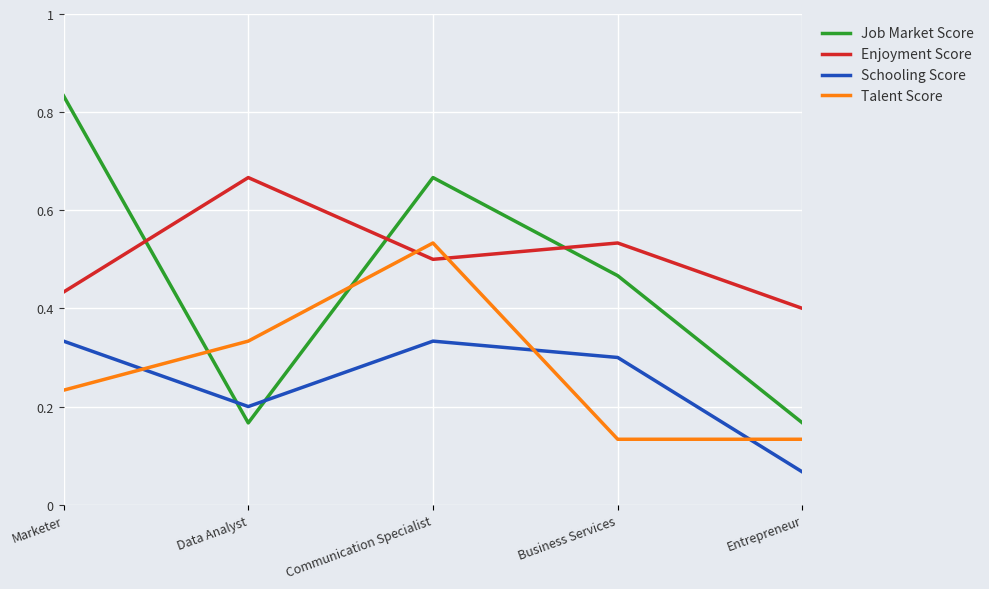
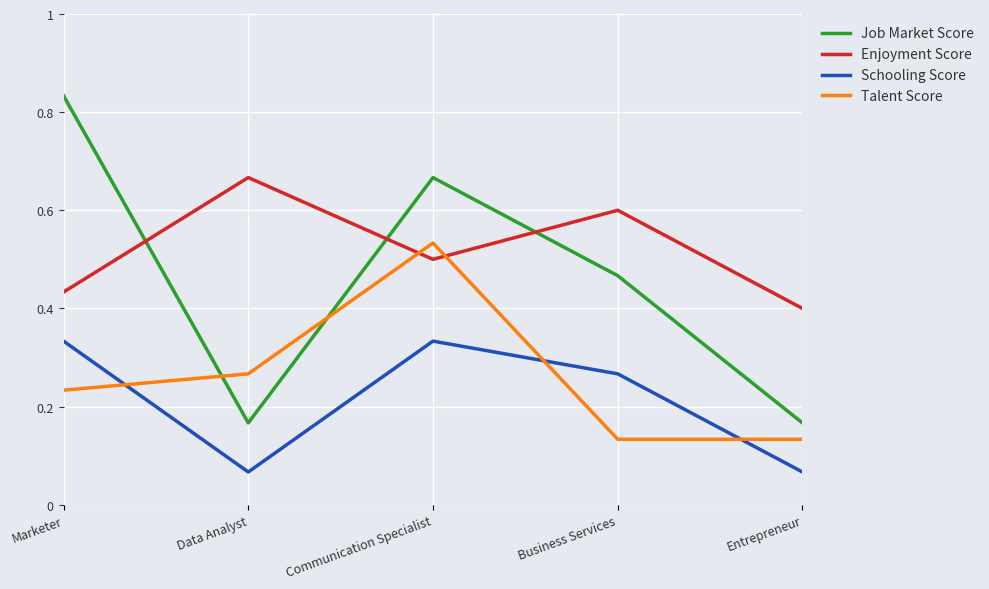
  {
    "Job Market Score": {
      "Marketer": 0.83,
      "Data Analyst": 0.17,
      "Communication Specialist": 0.67,
      "Business Services": 0.47,
      "Entrepreneur": 0.17
    },
    "Enjoyment Score": {
      "Marketer": 0.43,
      "Data Analyst": 0.67,
      "Communication Specialist": 0.50,
-     "Business Services": 0.53,
+     "Business Services": 0.60,
      "Entrepreneur": 0.40
    },
    "Schooling Score": {
      "Marketer": 0.33,
-     "Data Analyst": 0.20,
+     "Data Analyst": 0.07,
      "Communication Specialist": 0.33,
-     "Business Services": 0.30,
+     "Business Services": 0.27,
      "Entrepreneur": 0.07
    },
    "Talent Score": {
      "Marketer": 0.23,
-     "Data Analyst": 0.33,
+     "Data Analyst": 0.27,
      "Communication Specialist": 0.53,
      "Business Services": 0.13,
      "Entrepreneur": 0.13
    }
  }
